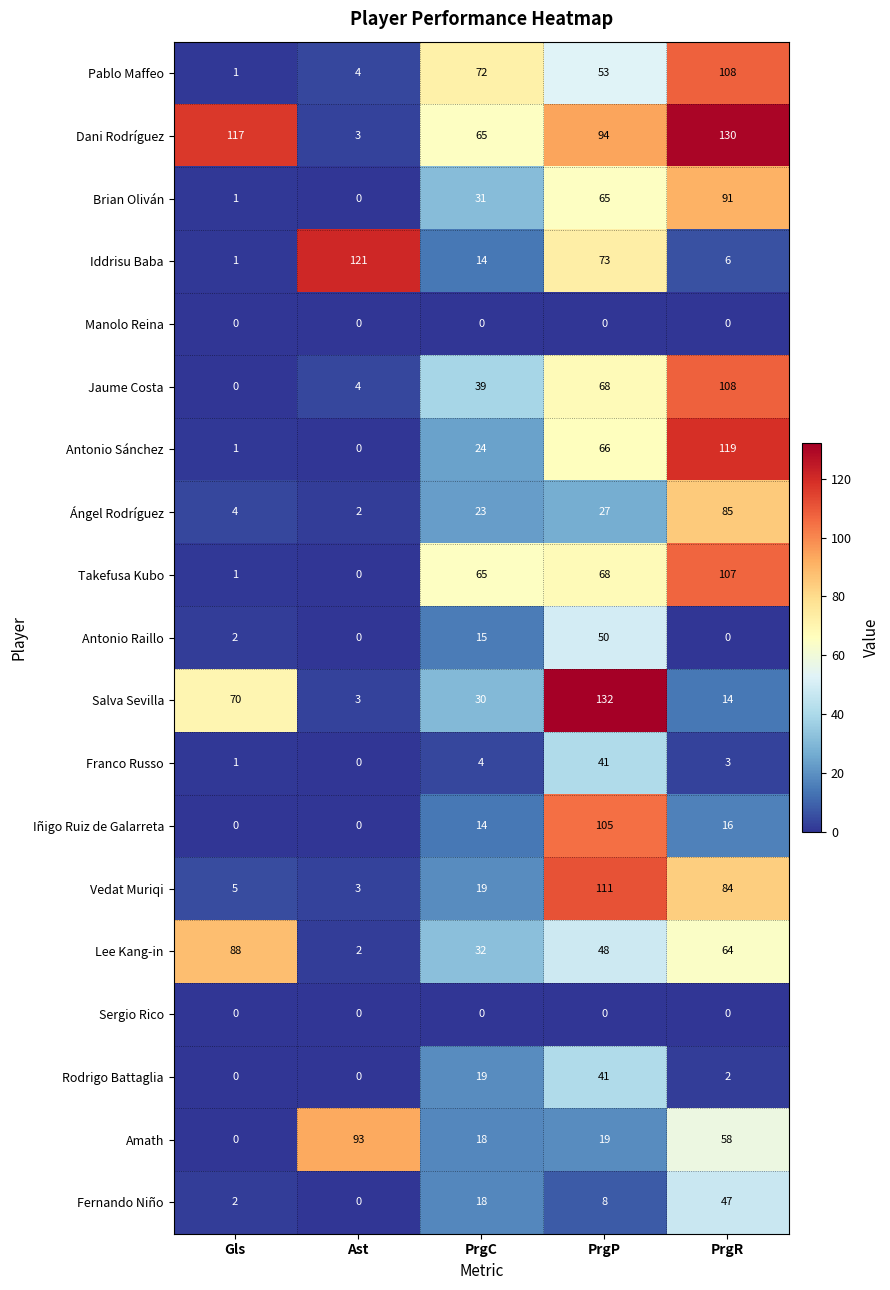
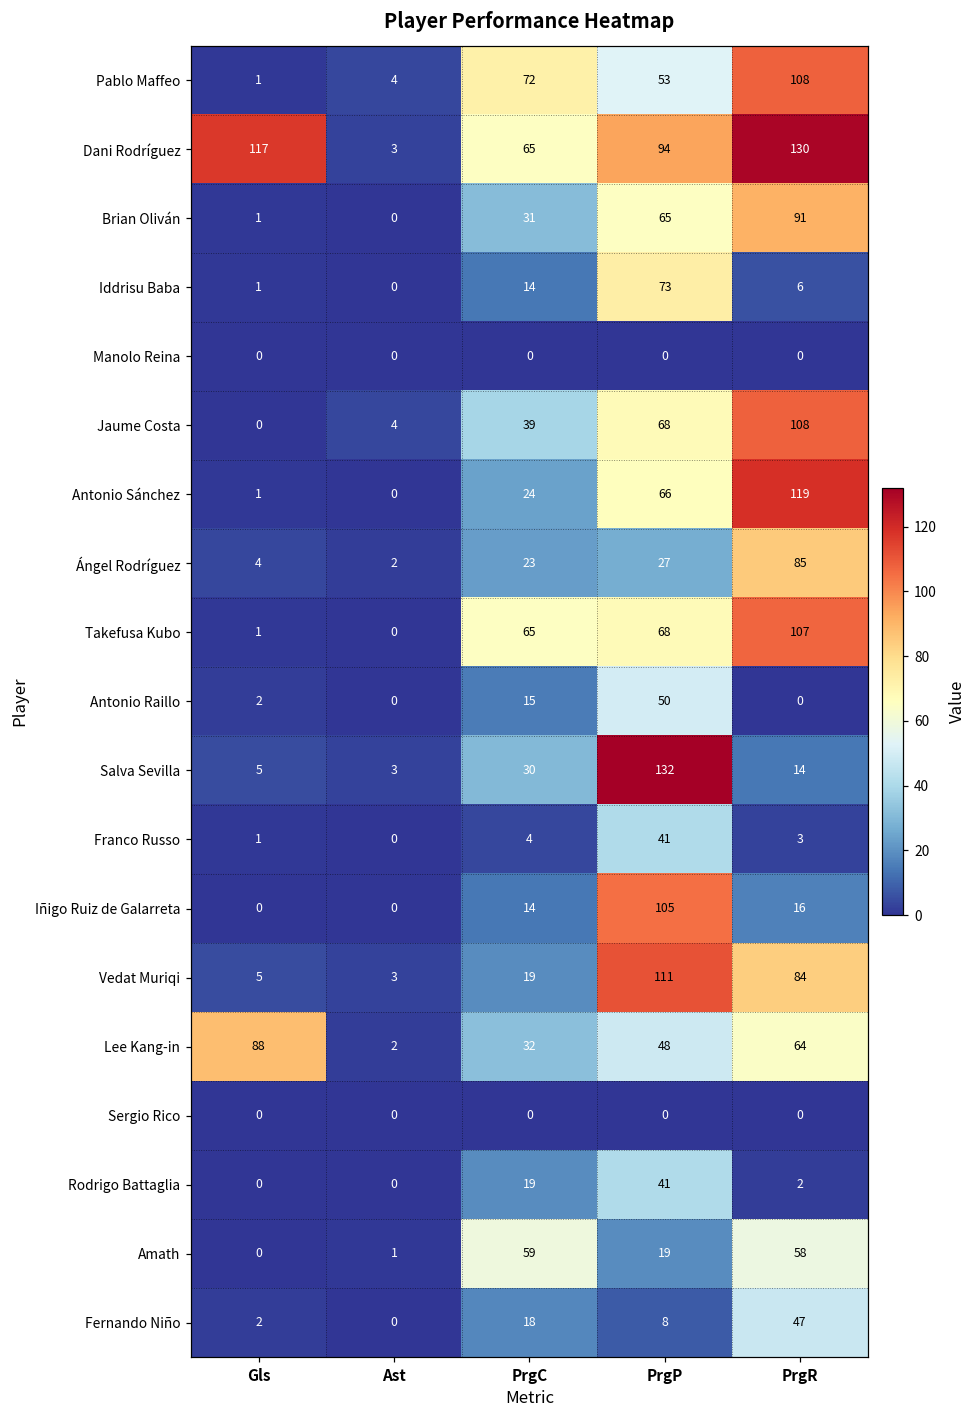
  {
    "Pablo Maffeo": {
      "Gls": 1,
      "Ast": 4,
      "PrgC": 72,
      "PrgP": 53,
      "PrgR": 108
    },
    "Dani Rodríguez": {
      "Gls": 117,
      "Ast": 3,
      "PrgC": 65,
      "PrgP": 94,
      "PrgR": 130
    },
    "Brian Oliván": {
      "Gls": 1,
      "Ast": 0,
      "PrgC": 31,
      "PrgP": 65,
      "PrgR": 91
    },
    "Iddrisu Baba": {
      "Gls": 1,
-     "Ast": 121,
+     "Ast": 0,
      "PrgC": 14,
      "PrgP": 73,
      "PrgR": 6
    },
    "Manolo Reina": {
      "Gls": 0,
      "Ast": 0,
      "PrgC": 0,
      "PrgP": 0,
      "PrgR": 0
    },
    "Jaume Costa": {
      "Gls": 0,
      "Ast": 4,
      "PrgC": 39,
      "PrgP": 68,
      "PrgR": 108
    },
    "Antonio Sánchez": {
      "Gls": 1,
      "Ast": 0,
      "PrgC": 24,
      "PrgP": 66,
      "PrgR": 119
    },
    "Ángel Rodríguez": {
      "Gls": 4,
      "Ast": 2,
      "PrgC": 23,
      "PrgP": 27,
      "PrgR": 85
    },
    "Takefusa Kubo": {
      "Gls": 1,
      "Ast": 0,
      "PrgC": 65,
      "PrgP": 68,
      "PrgR": 107
    },
    "Antonio Raillo": {
      "Gls": 2,
      "Ast": 0,
      "PrgC": 15,
      "PrgP": 50,
      "PrgR": 0
    },
    "Salva Sevilla": {
-     "Gls": 70,
+     "Gls": 5,
      "Ast": 3,
      "PrgC": 30,
      "PrgP": 132,
      "PrgR": 14
    },
    "Franco Russo": {
      "Gls": 1,
      "Ast": 0,
      "PrgC": 4,
      "PrgP": 41,
      "PrgR": 3
    },
    "Iñigo Ruiz de Galarreta": {
      "Gls": 0,
      "Ast": 0,
      "PrgC": 14,
      "PrgP": 105,
      "PrgR": 16
    },
    "Vedat Muriqi": {
      "Gls": 5,
      "Ast": 3,
      "PrgC": 19,
      "PrgP": 111,
      "PrgR": 84
    },
    "Lee Kang-in": {
      "Gls": 88,
      "Ast": 2,
      "PrgC": 32,
      "PrgP": 48,
      "PrgR": 64
    },
    "Sergio Rico": {
      "Gls": 0,
      "Ast": 0,
      "PrgC": 0,
      "PrgP": 0,
      "PrgR": 0
    },
    "Rodrigo Battaglia": {
      "Gls": 0,
      "Ast": 0,
      "PrgC": 19,
      "PrgP": 41,
      "PrgR": 2
    },
    "Amath": {
      "Gls": 0,
-     "Ast": 93,
-     "PrgC": 18,
+     "Ast": 1,
+     "PrgC": 59,
      "PrgP": 19,
      "PrgR": 58
    },
    "Fernando Niño": {
      "Gls": 2,
      "Ast": 0,
      "PrgC": 18,
      "PrgP": 8,
      "PrgR": 47
    }
  }
